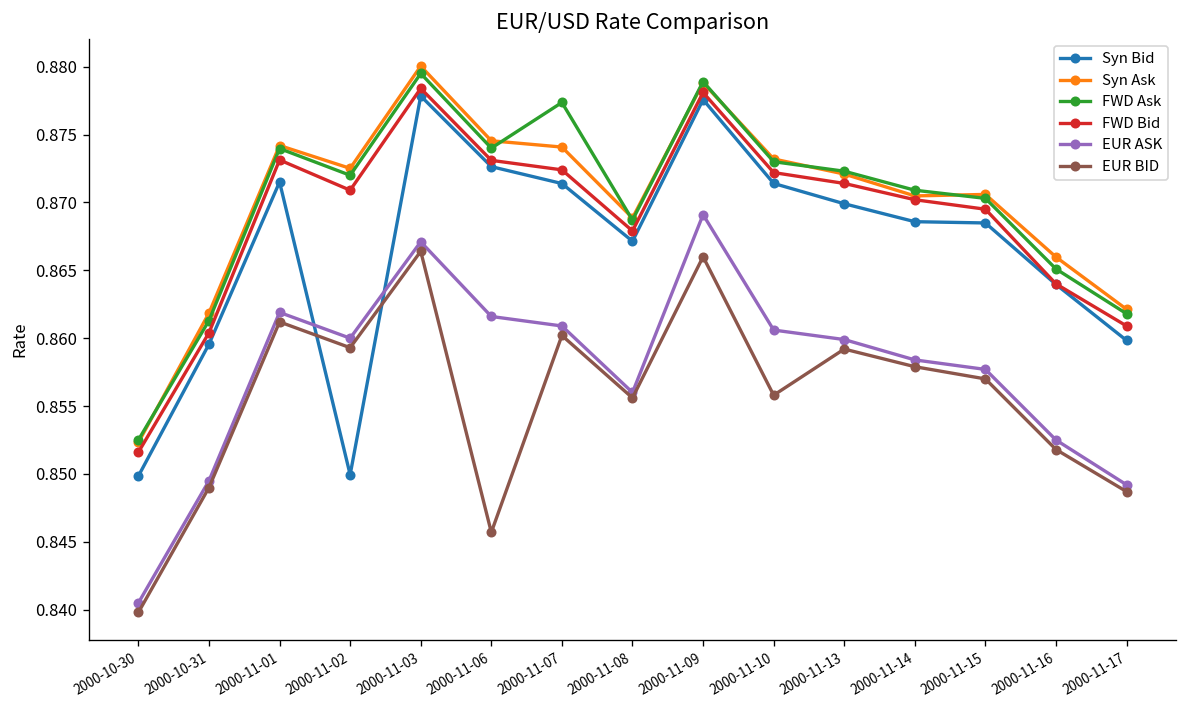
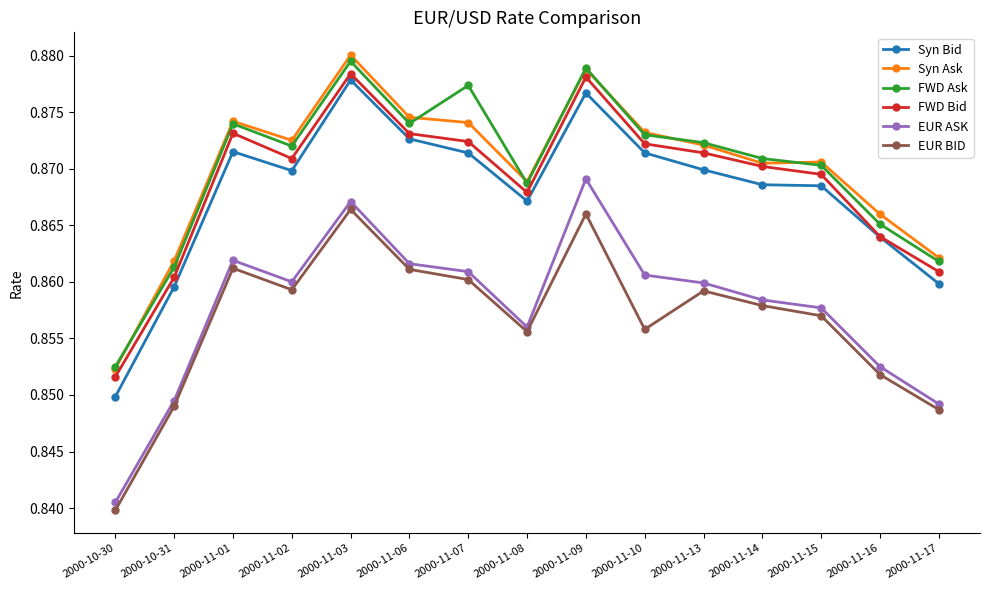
  {
    "Syn Bid": {
      "2000-10-30": 0.8498,
      "2000-10-31": 0.8596,
      "2000-11-01": 0.8715,
-     "2000-11-02": 0.8499,
+     "2000-11-02": 0.8698,
      "2000-11-03": 0.8778,
      "2000-11-06": 0.8726,
      "2000-11-07": 0.8714,
      "2000-11-08": 0.8671,
-     "2000-11-09": 0.8776,
+     "2000-11-09": 0.8767,
      "2000-11-10": 0.8714,
      "2000-11-13": 0.8699,
      "2000-11-14": 0.8686,
      "2000-11-15": 0.8685,
      "2000-11-17": 0.8598
    },
    "Syn Ask": {
      "2000-10-31": 0.8619,
      "2000-11-02": 0.8725,
      "2000-11-03": 0.8800,
      "2000-11-06": 0.8745,
      "2000-11-07": 0.8741,
      "2000-11-14": 0.8705,
      "2000-11-15": 0.8706,
      "2000-11-16": 0.8660,
      "2000-11-17": 0.8621
    },
    "FWD Ask": {
      "2000-10-31": 0.8613,
      "2000-11-02": 0.8720,
      "2000-11-03": 0.8795,
      "2000-11-06": 0.8740,
      "2000-11-07": 0.8774,
      "2000-11-14": 0.8709,
      "2000-11-15": 0.8703,
      "2000-11-16": 0.8651,
      "2000-11-17": 0.8618
    },
    "FWD Bid": {
      "2000-10-30": 0.8516,
      "2000-10-31": 0.8604,
      "2000-11-01": 0.8731,
      "2000-11-02": 0.8709,
      "2000-11-03": 0.8784,
      "2000-11-06": 0.8731,
      "2000-11-07": 0.8724,
      "2000-11-08": 0.8679,
      "2000-11-09": 0.8781,
      "2000-11-10": 0.8722,
      "2000-11-13": 0.8714,
      "2000-11-14": 0.8702,
      "2000-11-15": 0.8695,
      "2000-11-17": 0.8609
    },
    "EUR ASK": {
      "2000-10-30": 0.8405,
      "2000-10-31": 0.8495,
      "2000-11-01": 0.8619,
      "2000-11-02": 0.8600,
      "2000-11-03": 0.8671,
      "2000-11-06": 0.8616,
      "2000-11-07": 0.8609,
      "2000-11-08": 0.8560,
      "2000-11-09": 0.8691,
      "2000-11-10": 0.8606,
      "2000-11-13": 0.8599,
      "2000-11-14": 0.8584,
      "2000-11-15": 0.8577,
      "2000-11-16": 0.8525,
      "2000-11-17": 0.8492
    },
    "EUR BID": {
      "2000-10-30": 0.8398,
      "2000-10-31": 0.8490,
      "2000-11-01": 0.8612,
      "2000-11-02": 0.8593,
      "2000-11-03": 0.8664,
-     "2000-11-06": 0.8457,
+     "2000-11-06": 0.8611,
      "2000-11-07": 0.8602,
      "2000-11-08": 0.8556,
      "2000-11-09": 0.8660,
      "2000-11-10": 0.8558,
      "2000-11-13": 0.8592,
      "2000-11-14": 0.8579,
      "2000-11-15": 0.8570,
      "2000-11-16": 0.8518,
      "2000-11-17": 0.8487
    }
  }
